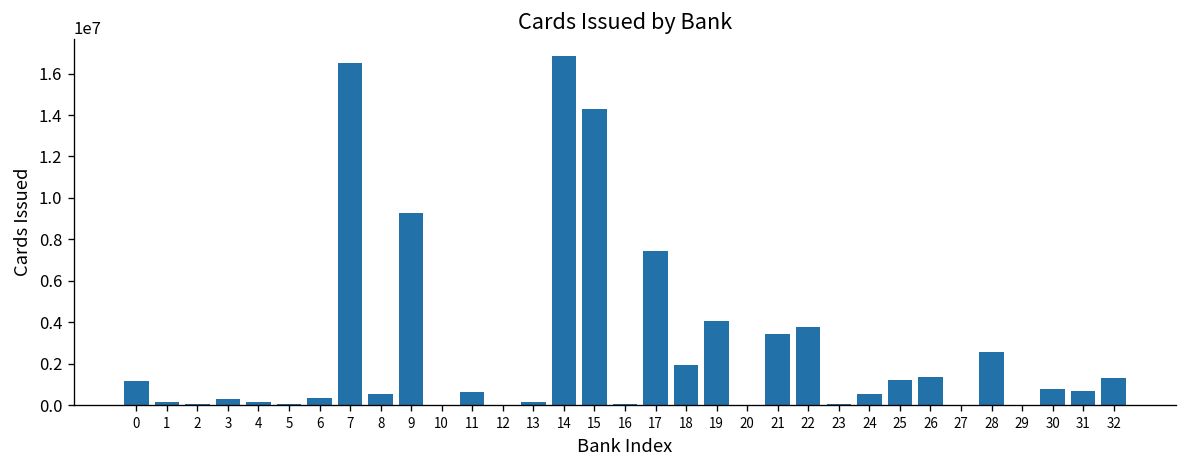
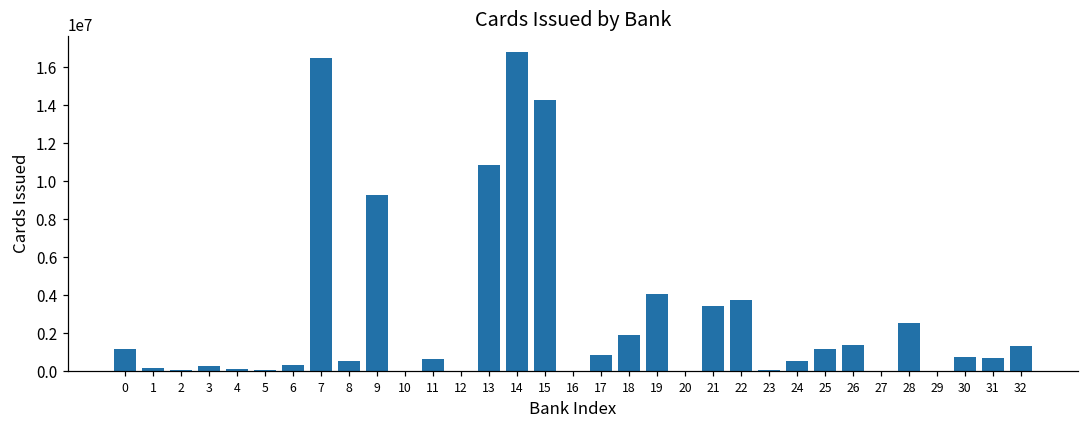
  {
    "0": 1200000,
    "1": 200000,
    "3": 300000,
    "4": 200000,
    "6": 300000,
    "7": 16500000,
    "8": 500000,
    "9": 9300000,
    "11": 700000,
-   "13": 200000,
+   "13": 10900000,
    "14": 16800000,
    "15": 14300000,
-   "17": 7400000,
+   "17": 900000,
    "18": 1900000,
    "19": 4100000,
    "21": 3400000,
    "22": 3800000,
    "24": 500000,
    "25": 1200000,
    "26": 1400000,
    "28": 2600000,
    "30": 800000,
    "31": 700000,
    "32": 1300000
  }
